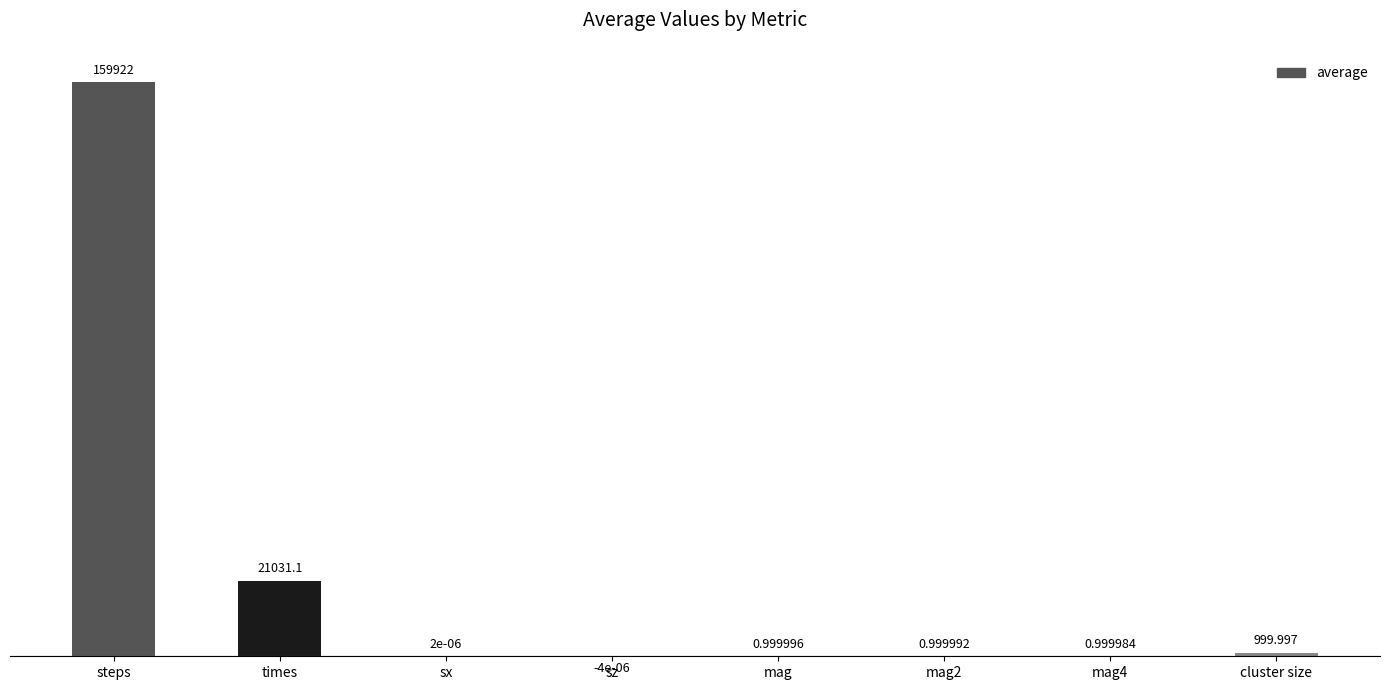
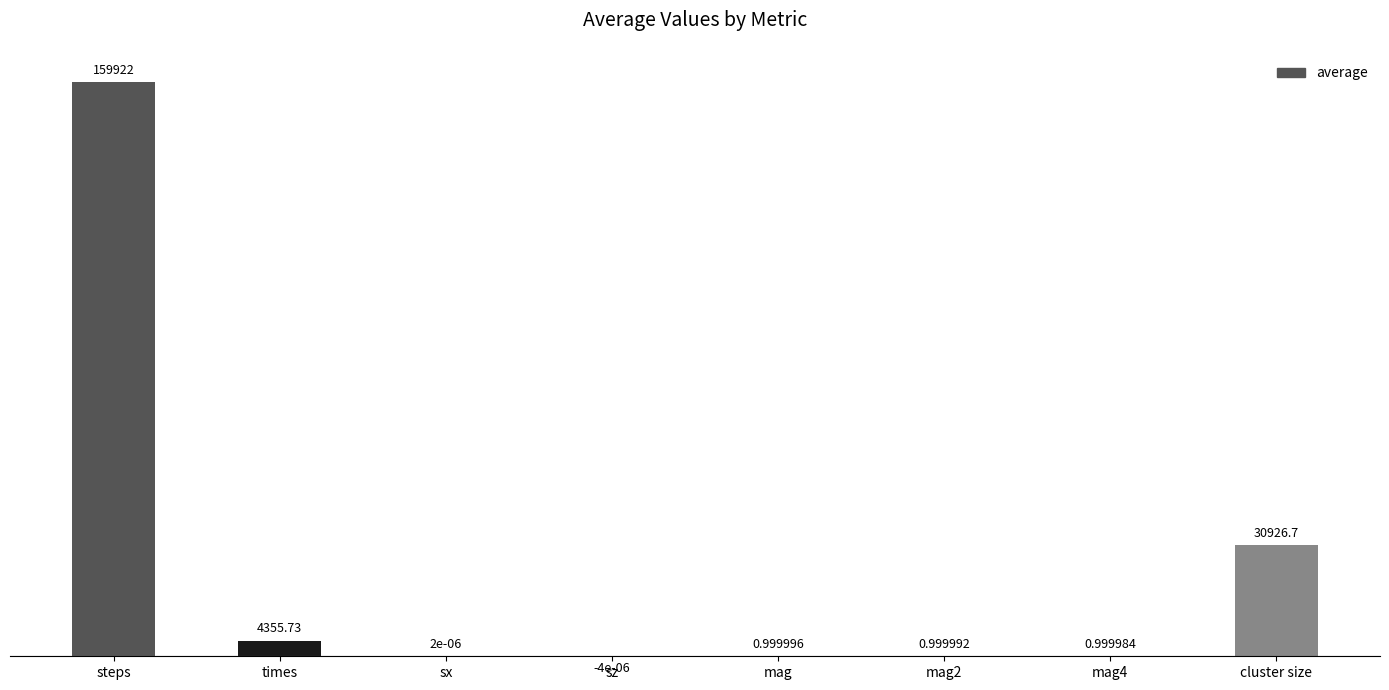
  {
    "steps": "159922",
-   "times": "21031.1",
+   "times": "4355.73",
    "sx": "2e-06",
    "sz": "-4e-06",
    "mag": "0.999996",
    "mag2": "0.999992",
    "mag4": "0.999984",
-   "cluster size": "999.997"
+   "cluster size": "30926.7"
  }
